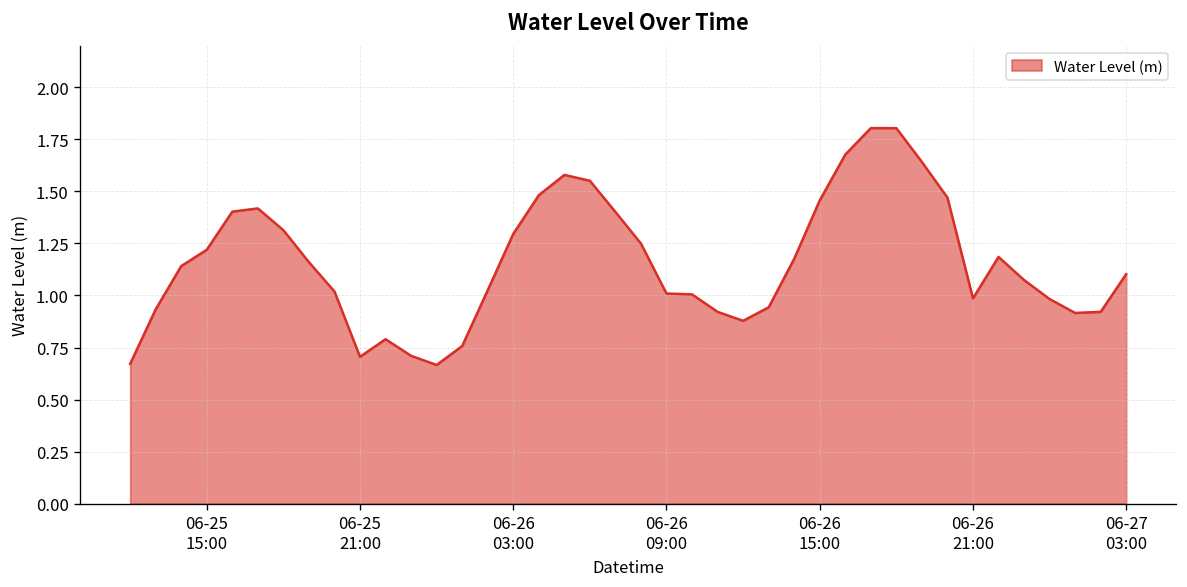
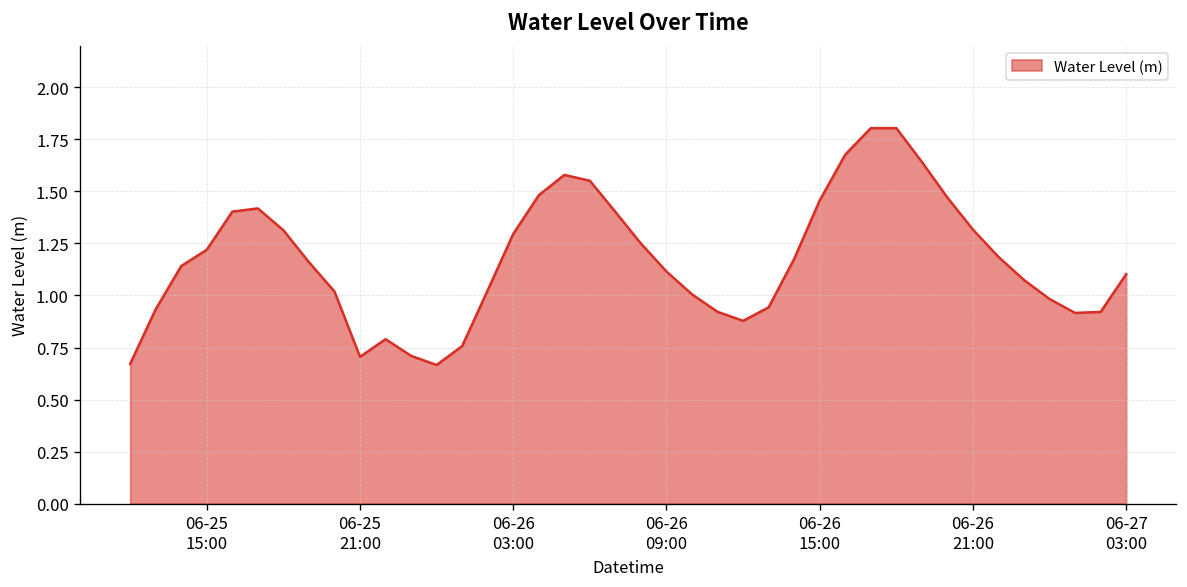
  {
    "06-25 15:00": 1.22,
    "06-25 21:00": 0.71,
    "06-26 03:00": 1.30,
-   "06-26 09:00": 1.01,
+   "06-26 09:00": 1.12,
    "06-26 15:00": 1.46,
-   "06-26 21:00": 0.99,
+   "06-26 21:00": 1.32,
    "06-27 03:00": 1.10
  }
